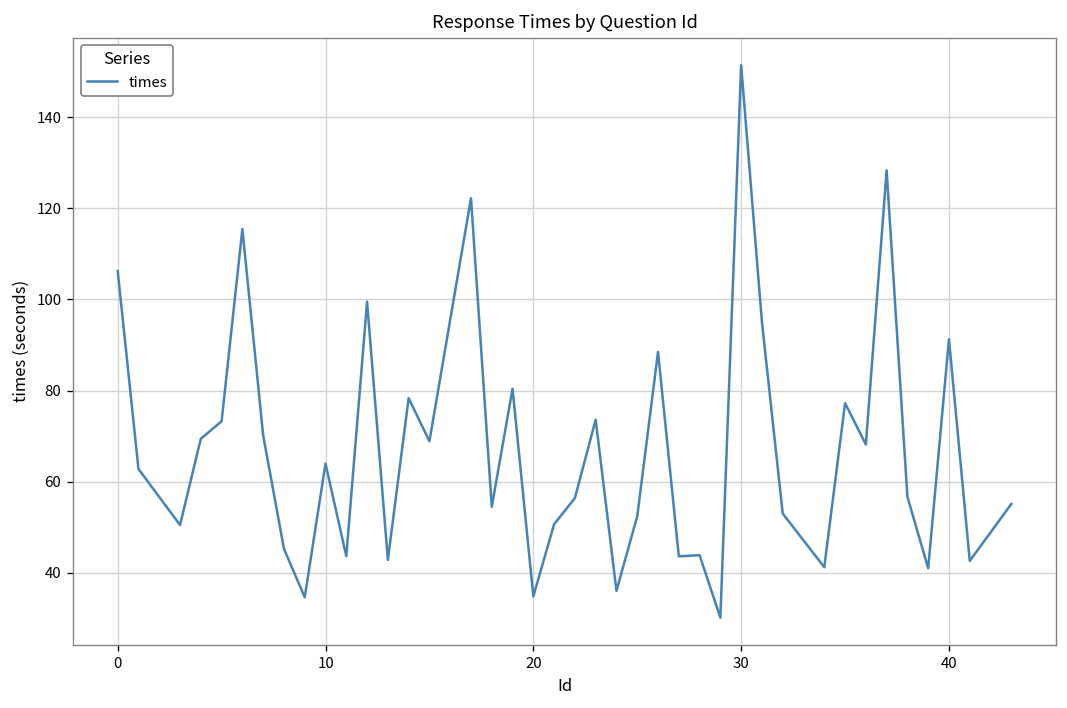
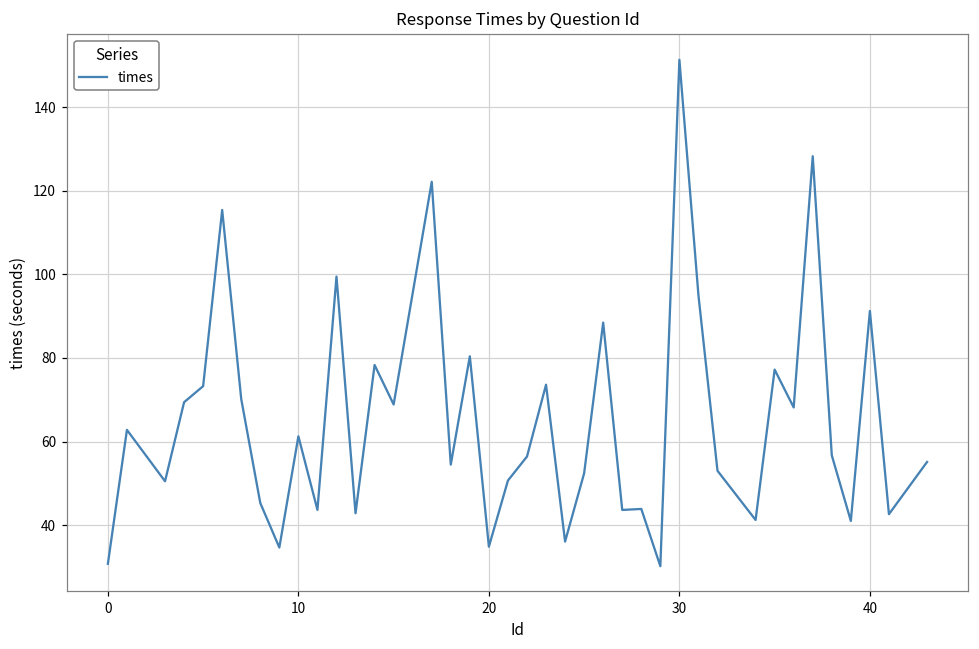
  {
-   "0": 106,
-   "10": 64,
+   "0": 31,
+   "10": 61,
    "20": 35,
    "30": 151,
    "40": 91
  }
